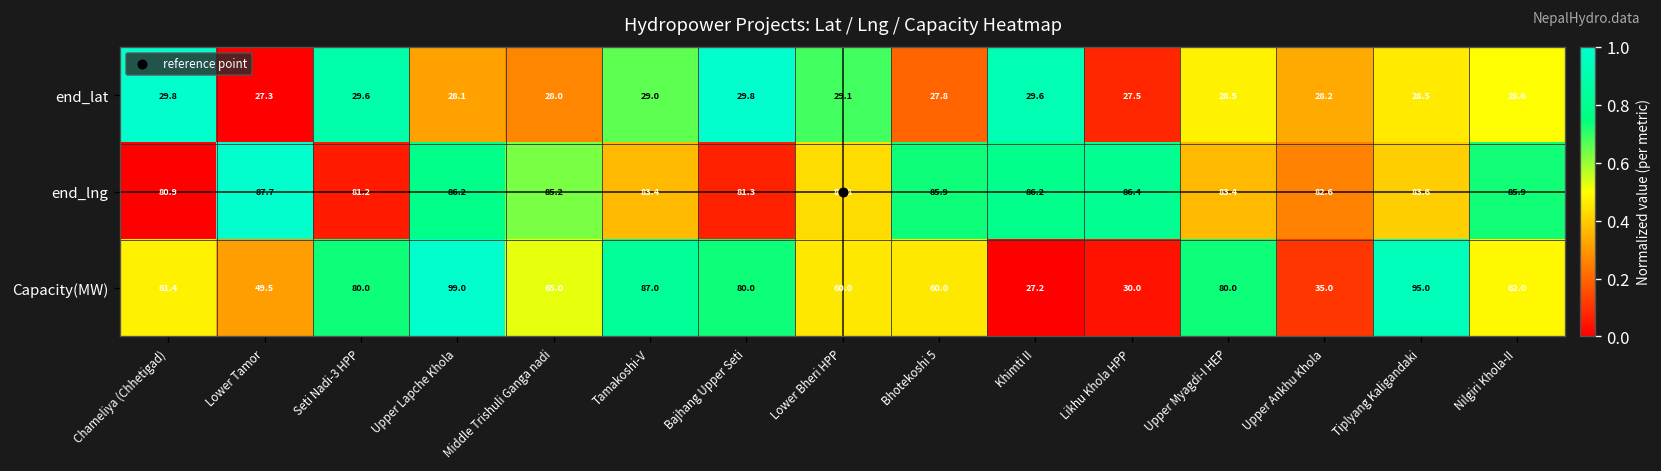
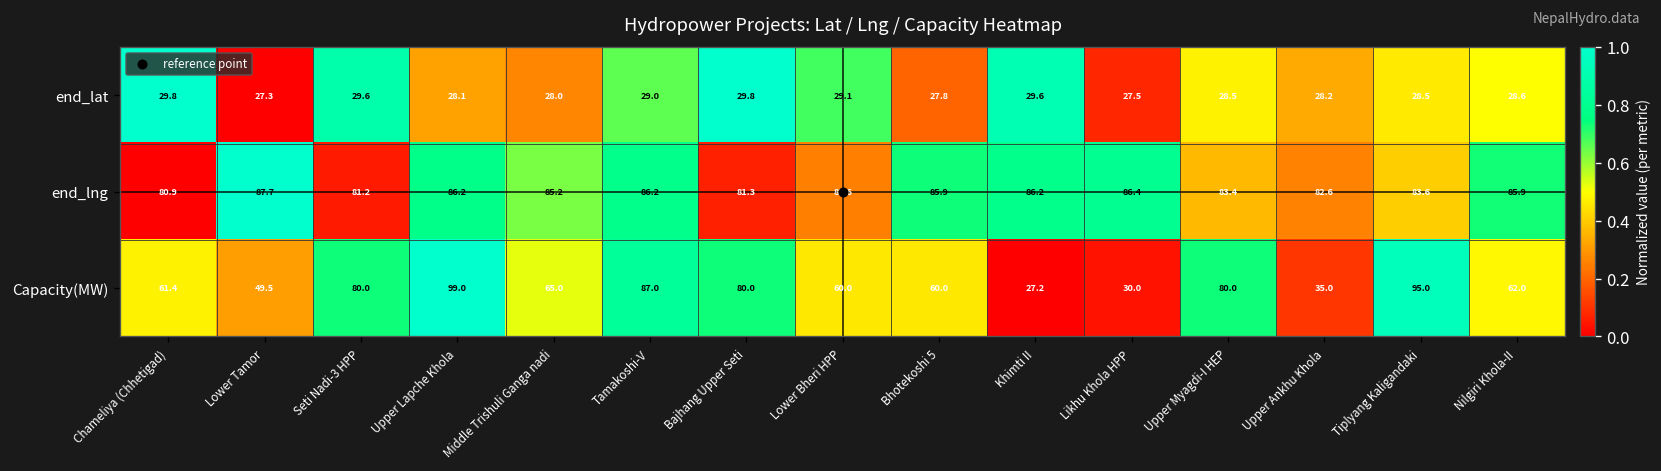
  {
    "end_lat": {
      "Chameliya (Chhetigad)": 29.8,
      "Lower Tamor": 27.3,
      "Seti Nadi-3 HPP": 29.6,
      "Upper Lapche Khola": 28.1,
      "Middle Trishuli Ganga nadi": 28.0,
      "Tamakoshi-V": 29.0,
      "Bajhang Upper Seti": 29.8,
      "Lower Bheri HPP": 29.1,
      "Bhotekoshi 5": 27.8,
      "Khimti II": 29.6,
      "Likhu Khola HPP": 27.5,
      "Upper Myagdi-I HEP": 28.5,
      "Upper Ankhu Khola": 28.2,
      "Tiplyang Kaligandaki": 28.5,
      "Nilgiri Khola-II": 28.6
    },
    "end_lng": {
      "Chameliya (Chhetigad)": 80.9,
      "Lower Tamor": 87.7,
      "Seti Nadi-3 HPP": 81.2,
      "Upper Lapche Khola": 86.2,
      "Middle Trishuli Ganga nadi": 85.2,
-     "Tamakoshi-V": 83.4,
+     "Tamakoshi-V": 86.2,
      "Bajhang Upper Seti": 81.3,
-     "Lower Bheri HPP": 83.8,
+     "Lower Bheri HPP": 82.6,
      "Bhotekoshi 5": 85.9,
      "Khimti II": 86.2,
      "Likhu Khola HPP": 86.4,
      "Upper Myagdi-I HEP": 83.4,
      "Upper Ankhu Khola": 82.6,
      "Tiplyang Kaligandaki": 83.6,
      "Nilgiri Khola-II": 85.9
    },
    "Capacity(MW)": {
      "Chameliya (Chhetigad)": 61.4,
      "Lower Tamor": 49.5,
      "Seti Nadi-3 HPP": 80.0,
      "Upper Lapche Khola": 99.0,
      "Middle Trishuli Ganga nadi": 65.0,
      "Tamakoshi-V": 87.0,
      "Bajhang Upper Seti": 80.0,
      "Lower Bheri HPP": 60.0,
      "Bhotekoshi 5": 60.0,
      "Khimti II": 27.2,
      "Likhu Khola HPP": 30.0,
      "Upper Myagdi-I HEP": 80.0,
      "Upper Ankhu Khola": 35.0,
      "Tiplyang Kaligandaki": 95.0,
      "Nilgiri Khola-II": 62.0
    }
  }
